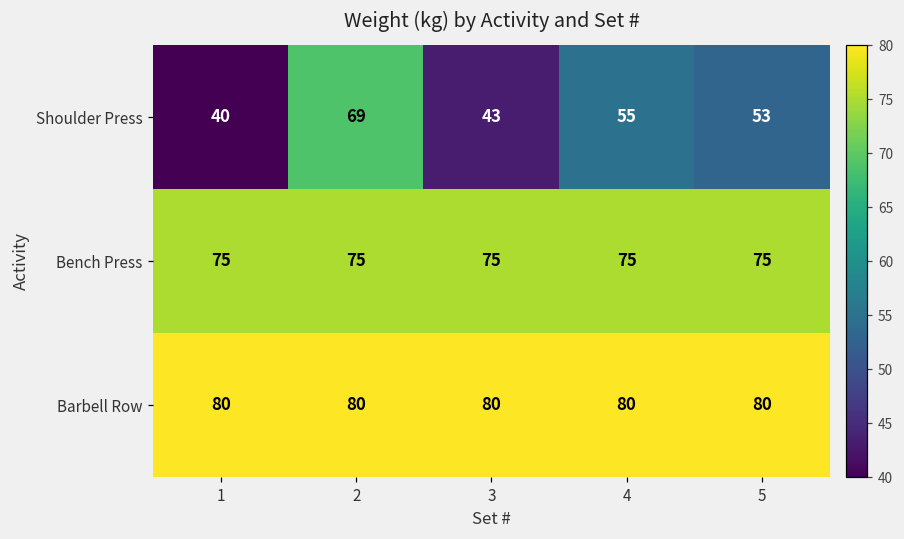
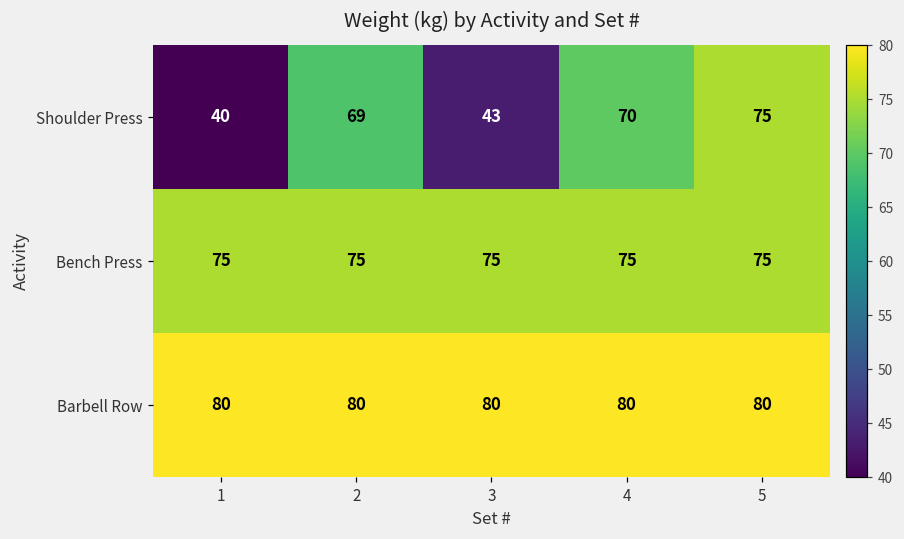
  {
    "Shoulder Press": {
      "1": 40,
      "2": 69,
      "3": 43,
-     "4": 55,
-     "5": 53
+     "4": 70,
+     "5": 75
    },
    "Bench Press": {
      "1": 75,
      "2": 75,
      "3": 75,
      "4": 75,
      "5": 75
    },
    "Barbell Row": {
      "1": 80,
      "2": 80,
      "3": 80,
      "4": 80,
      "5": 80
    }
  }
